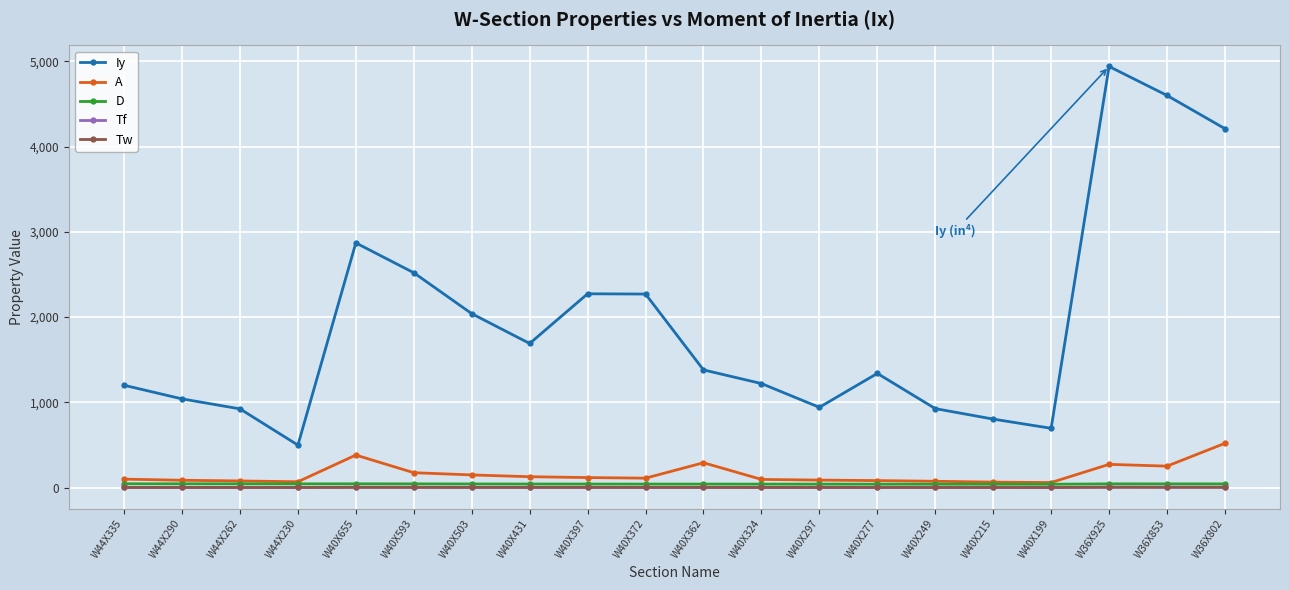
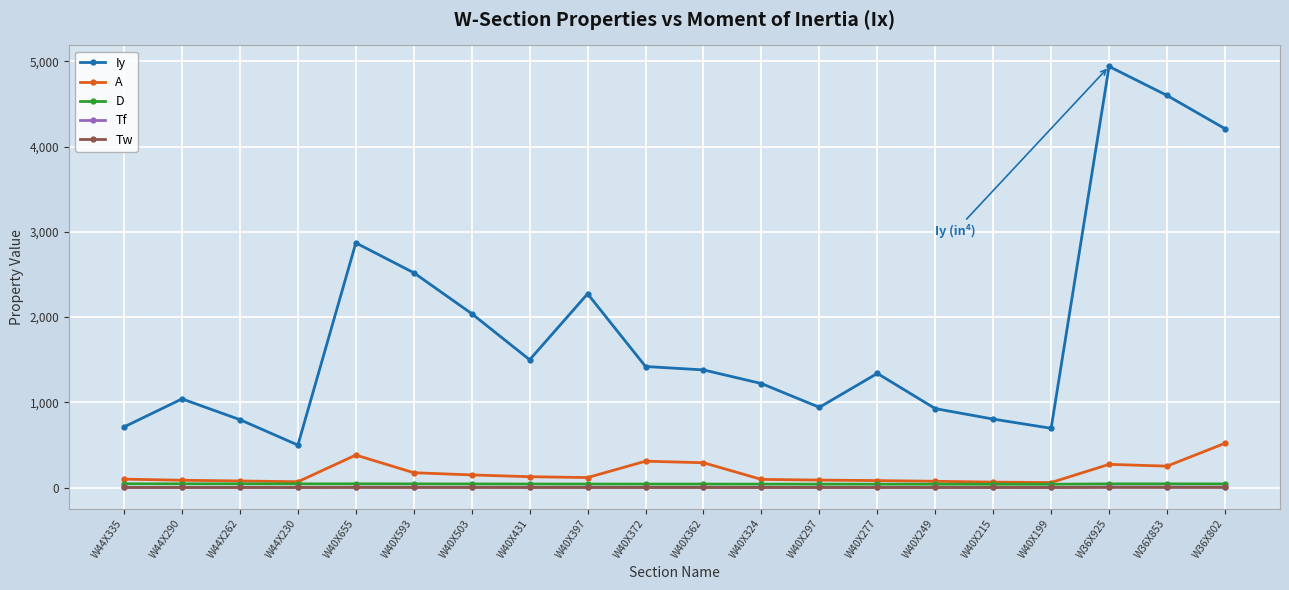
  {
    "Iy": {
-     "W44X335": "1,200",
+     "W44X335": "700",
      "W44X290": "1,000",
-     "W44X262": "900",
+     "W44X262": "800",
      "W44X230": "500",
      "W40X655": "2,900",
      "W40X593": "2,500",
      "W40X503": "2,000",
-     "W40X431": "1,700",
+     "W40X431": "1,500",
      "W40X397": "2,300",
-     "W40X372": "2,300",
+     "W40X372": "1,400",
      "W40X362": "1,400",
      "W40X324": "1,200",
      "W40X297": "900",
      "W40X277": "1,300",
      "W40X249": "900",
      "W40X215": "800",
      "W40X199": "700",
      "W36X925": "4,900",
      "W36X853": "4,600",
      "W36X802": "4,200"
    },
    "A": {
      "W44X335": "100",
      "W44X290": "100",
      "W44X262": "100",
      "W40X655": "400",
      "W40X593": "200",
      "W40X503": "100",
      "W40X431": "100",
      "W40X397": "100",
-     "W40X372": "100",
+     "W40X372": "300",
      "W40X362": "300",
      "W40X324": "100",
      "W40X297": "100",
      "W40X277": "100",
      "W40X249": "100",
      "W36X925": "300",
      "W36X853": "300",
      "W36X802": "500"
    },
    "D": {
      "W44X335": "0",
      "W44X290": "0",
      "W44X262": "0",
      "W40X655": "0",
      "W40X593": "0",
      "W40X503": "0",
      "W40X431": "0",
      "W40X397": "0",
      "W40X372": "0",
      "W40X362": "0",
      "W40X324": "0",
      "W40X297": "0",
      "W40X277": "0",
      "W40X249": "0",
      "W36X925": "0",
      "W36X853": "0",
      "W36X802": "0"
    }
  }
